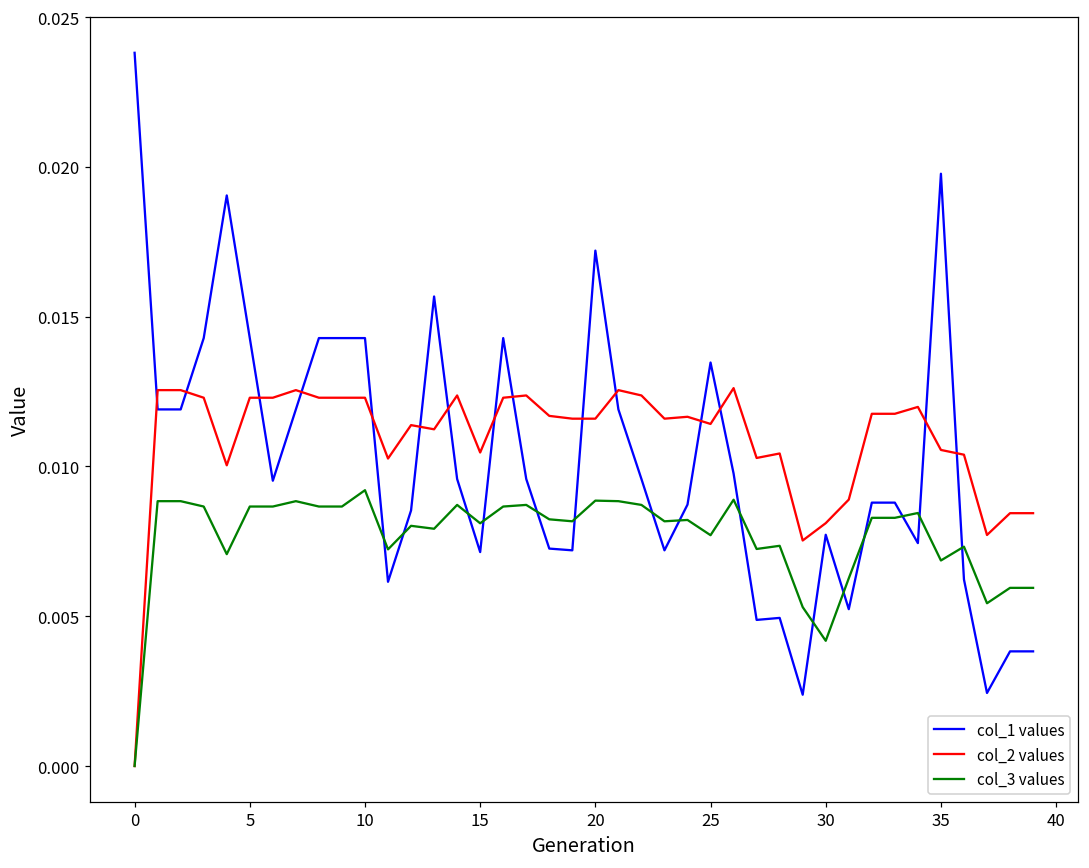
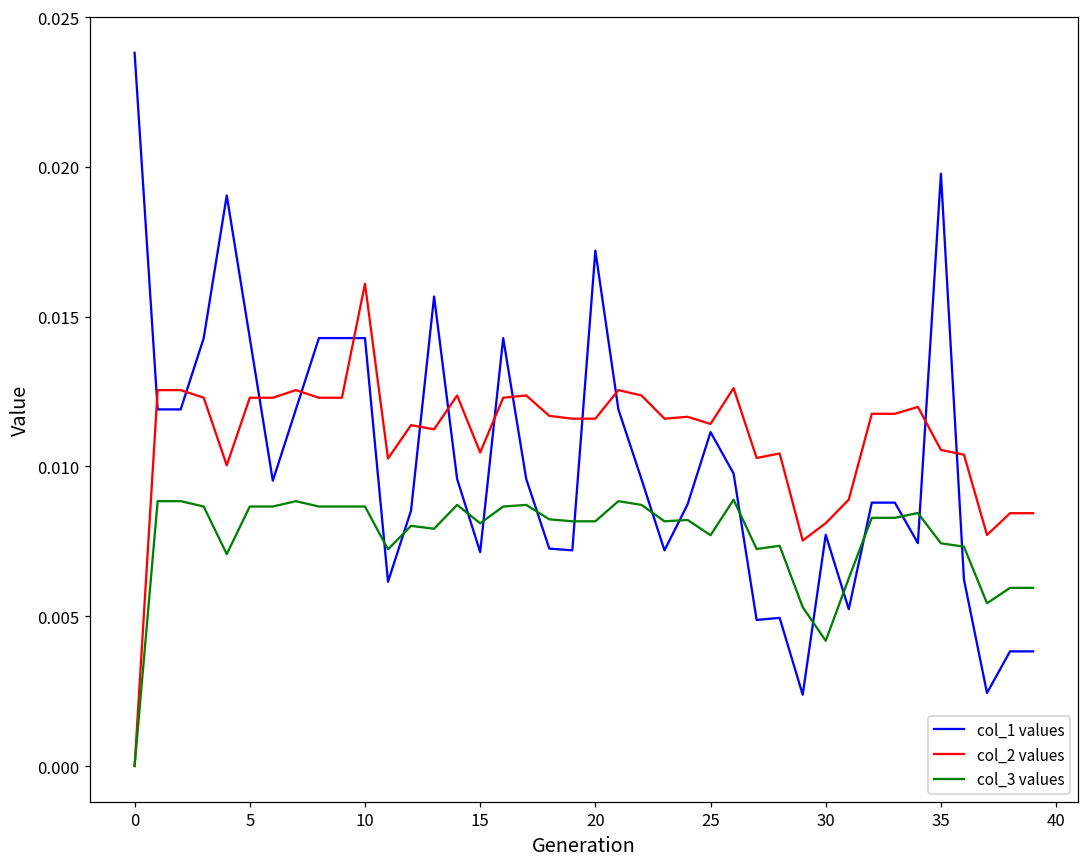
  {
    "col_1 values": {
      "0": 0.0238,
      "5": 0.0143,
      "10": 0.0143,
      "15": 0.0071,
      "20": 0.0172,
-     "25": 0.0135,
+     "25": 0.0111,
      "30": 0.0077,
      "35": 0.0198
    },
    "col_2 values": {
      "5": 0.0123,
-     "10": 0.0123,
+     "10": 0.0161,
      "15": 0.0105,
      "20": 0.0116,
      "25": 0.0114,
      "30": 0.0081,
      "35": 0.0106
    },
    "col_3 values": {
      "5": 0.0087,
-     "10": 0.0092,
+     "10": 0.0087,
      "15": 0.0081,
-     "20": 0.0089,
+     "20": 0.0082,
      "25": 0.0077,
      "30": 0.0042,
-     "35": 0.0069
+     "35": 0.0074
    }
  }
